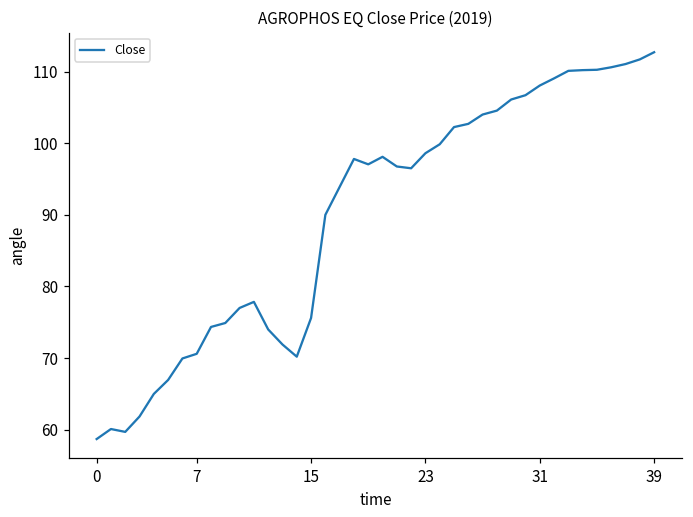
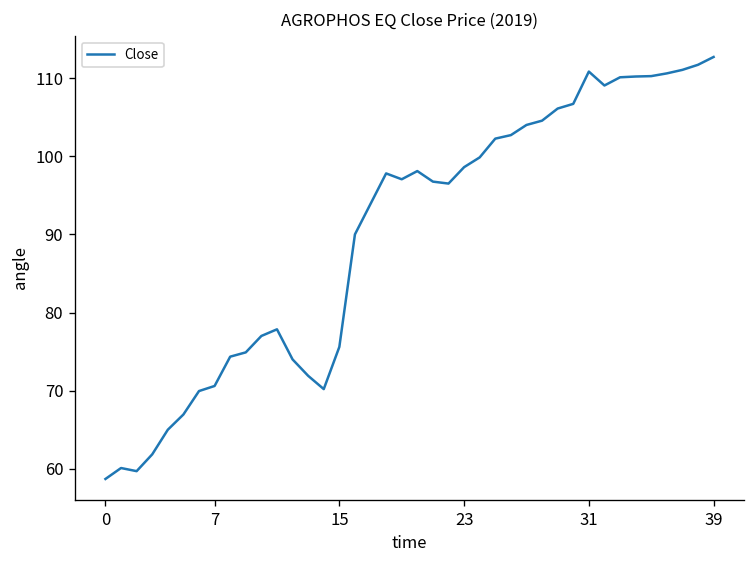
  {
    "0": 59,
    "7": 71,
    "15": 76,
    "23": 99,
-   "31": 108,
+   "31": 111,
    "39": 113
  }
